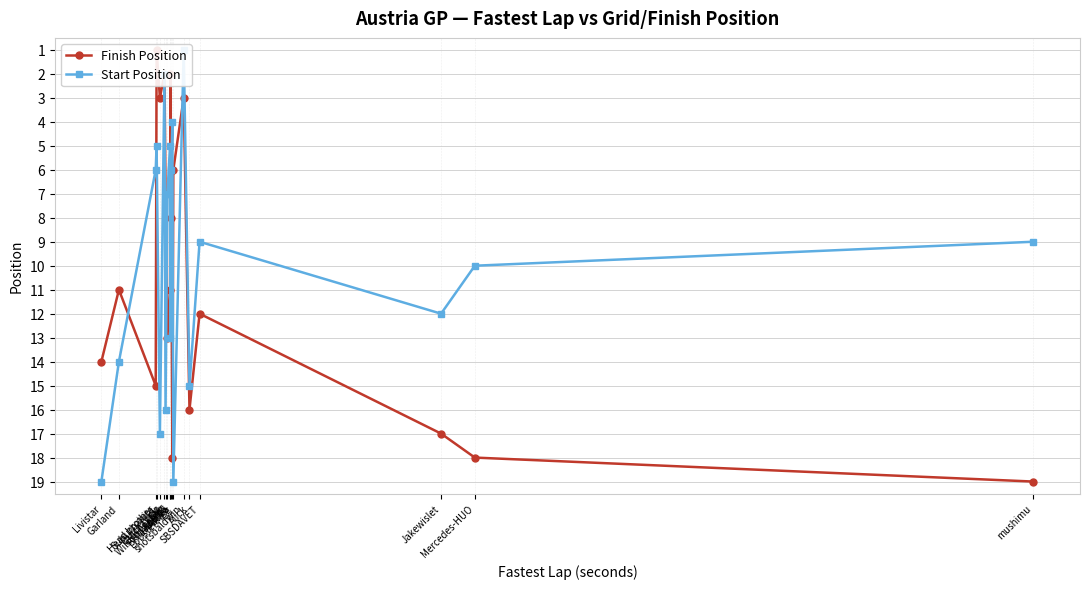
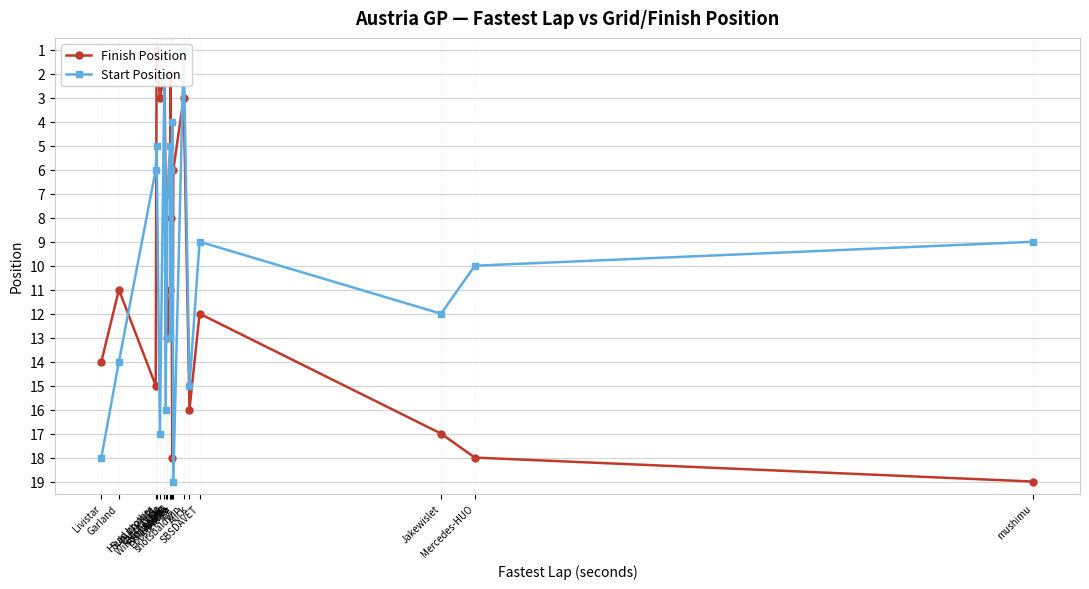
  {
    "Finish Position": {
      "Livistar": 14,
      "Garland": 11,
      "Head brother": 15,
      "Quick Nick": 3,
      "Wilson Leclerc": 13,
      "Seb V5": 11,
      "LHAM66": 8,
      "Asuka": 18,
      "shotsbaldwin": 3,
      "Alick": 16,
      "SBSDAVET": 12,
      "Jakewislet": 17,
      "Mercedes-HUO": 18,
      "mushimu": 19
    },
    "Start Position": {
-     "Livistar": 19,
+     "Livistar": 18,
      "Garland": 14,
      "Head brother": 6,
      "Suburbanite": 5,
      "Quick Nick": 17,
      "zbk": 16,
      "Seb V5": 5,
      "SHMJimmy": 13,
      "Asuka": 4,
      "LobsterPigg": 19,
      "Alick": 15,
      "SBSDAVET": 9,
      "Jakewislet": 12,
      "Mercedes-HUO": 10,
      "mushimu": 9
    }
  }
